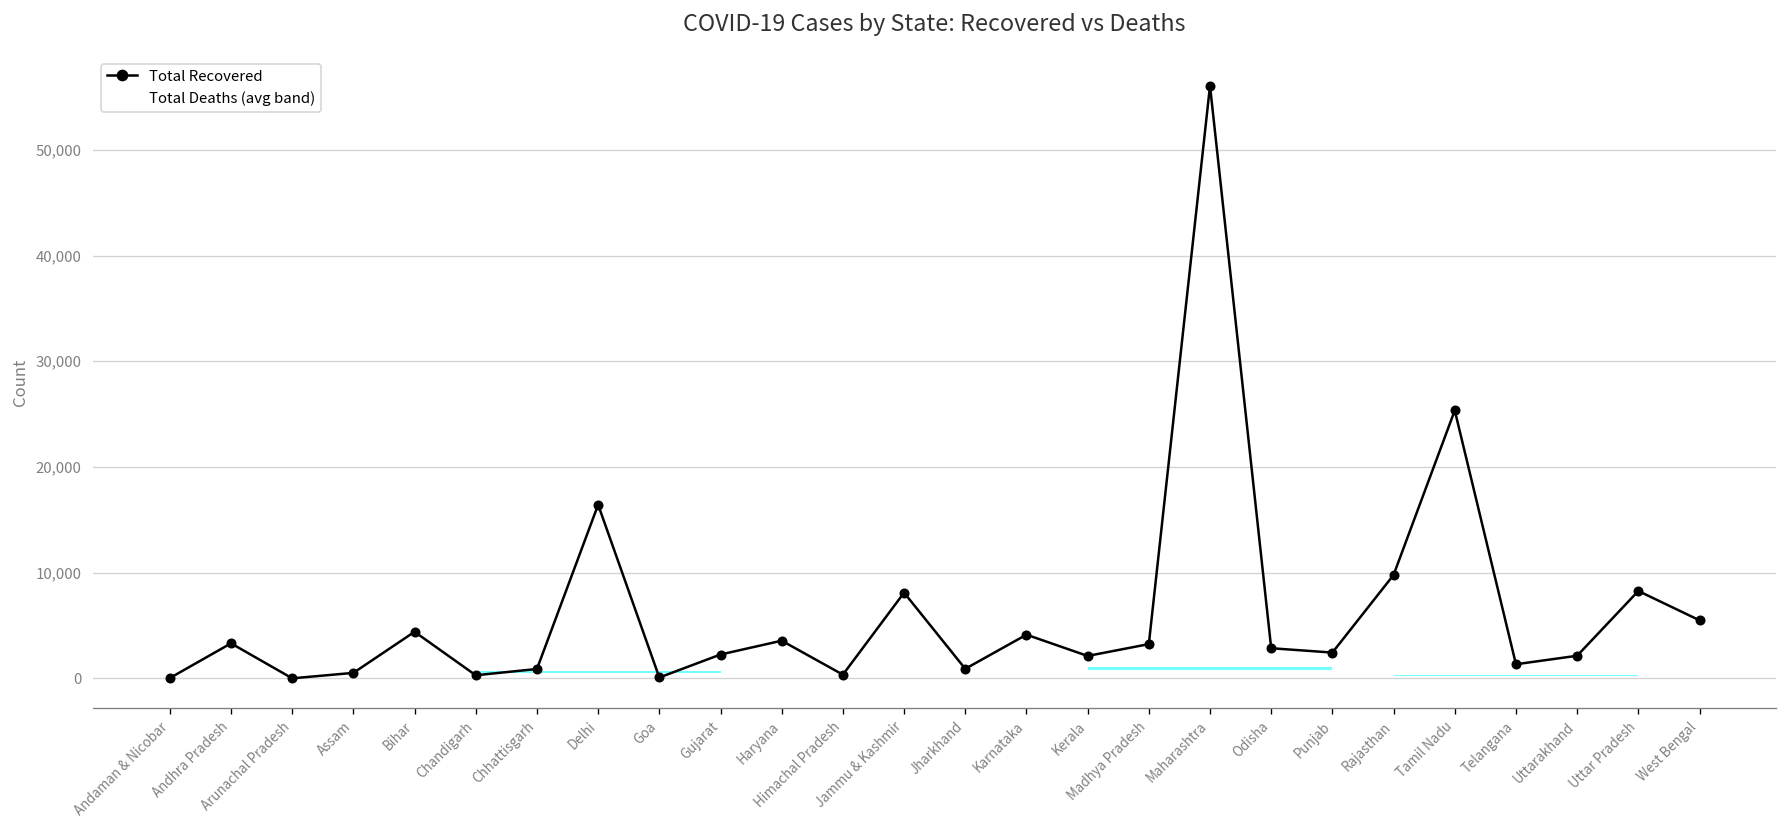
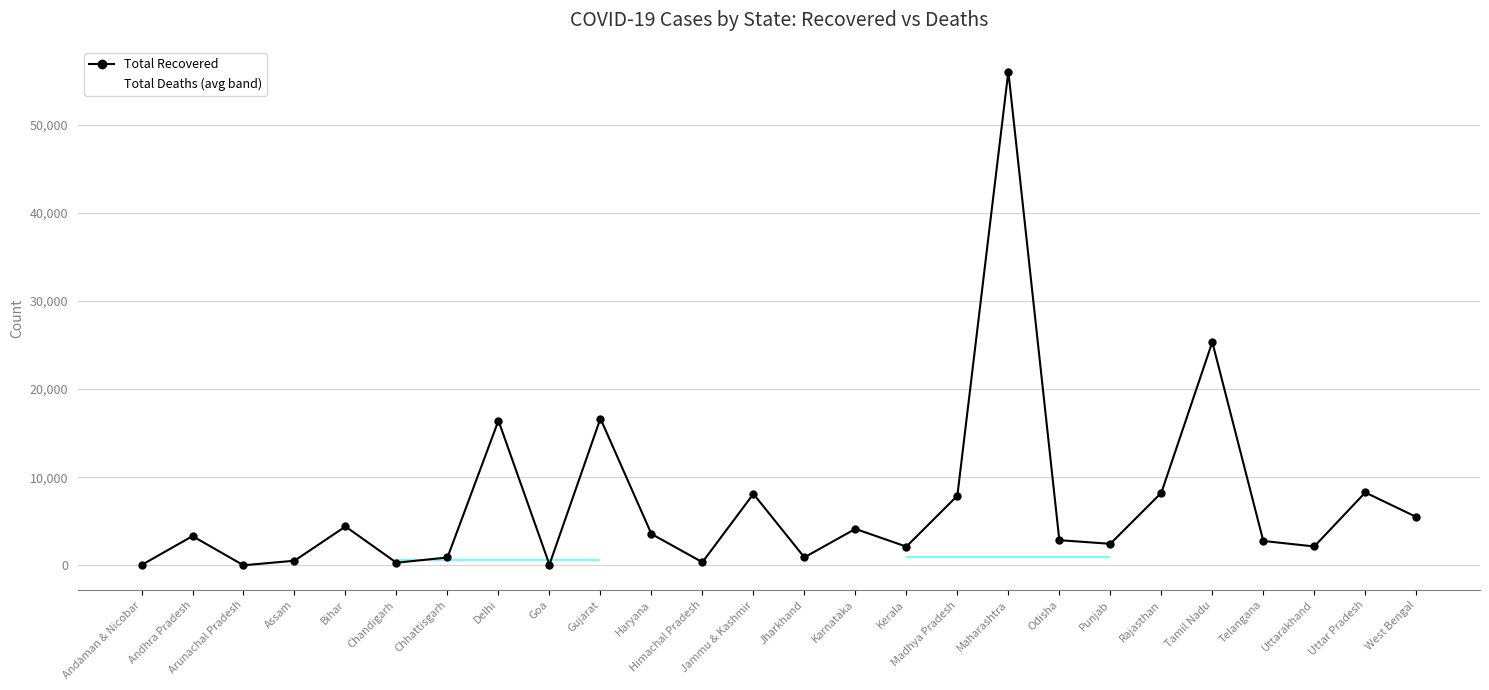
  {
    "Total Recovered": {
      "Andhra Pradesh": "3,000",
      "Assam": "1,000",
      "Bihar": "4,000",
      "Chandigarh": "0",
      "Delhi": "16,000",
-     "Gujarat": "2,000",
+     "Gujarat": "17,000",
      "Haryana": "4,000",
      "Himachal Pradesh": "0",
      "Jammu & Kashmir": "8,000",
      "Jharkhand": "1,000",
      "Karnataka": "4,000",
      "Kerala": "2,000",
-     "Madhya Pradesh": "3,000",
+     "Madhya Pradesh": "8,000",
      "Maharashtra": "56,000",
      "Odisha": "3,000",
      "Punjab": "2,000",
-     "Rajasthan": "10,000",
+     "Rajasthan": "8,000",
      "Tamil Nadu": "25,000",
-     "Telangana": "1,000",
+     "Telangana": "3,000",
      "Uttarakhand": "2,000",
      "Uttar Pradesh": "8,000",
      "West Bengal": "5,000"
    }
  }
